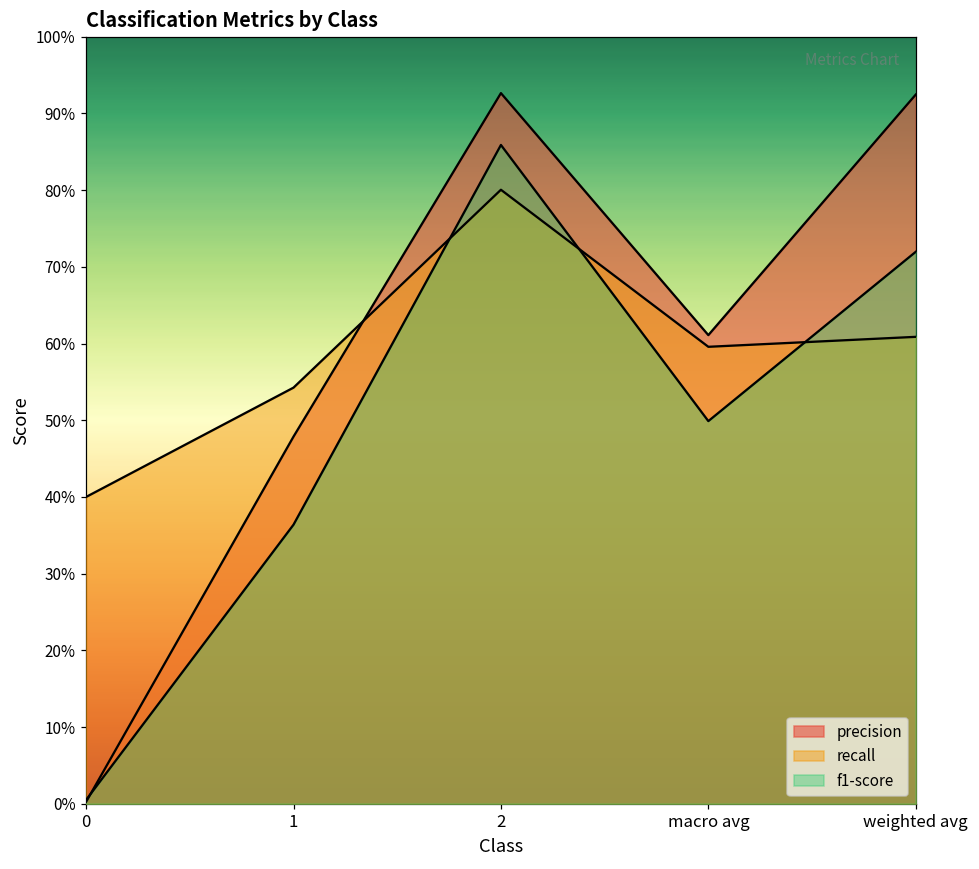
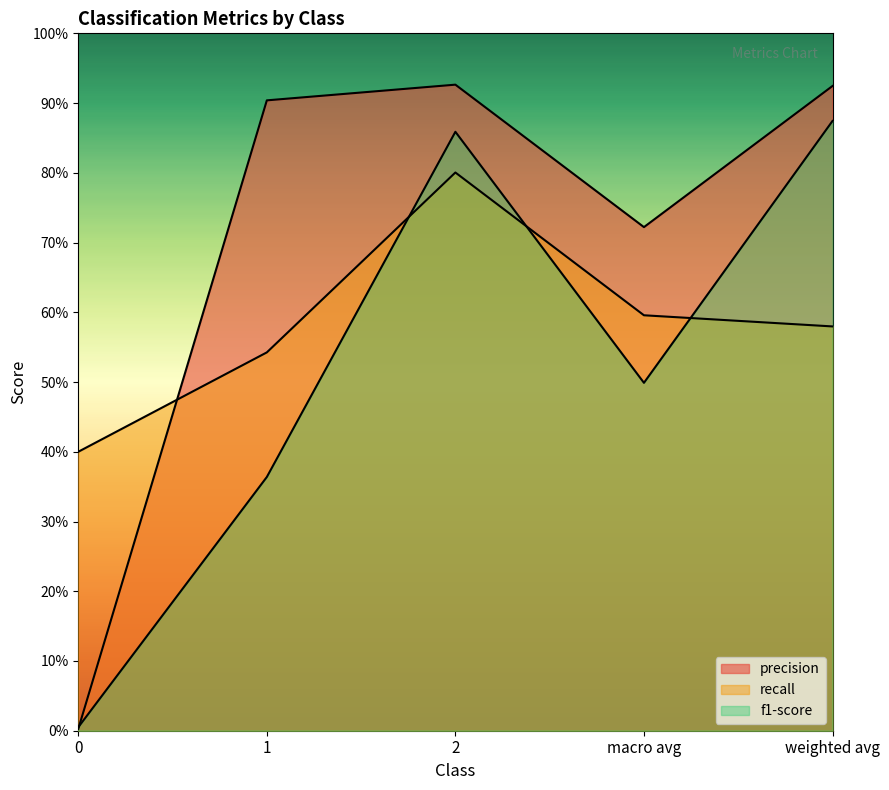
  {
    "precision": {
-     "1": "48%",
+     "1": "90%",
      "2": "93%",
-     "macro avg": "61%",
+     "macro avg": "72%",
      "weighted avg": "92%"
    },
    "recall": {
      "0": "40%",
      "1": "54%",
      "2": "80%",
      "macro avg": "60%",
-     "weighted avg": "61%"
+     "weighted avg": "58%"
    },
    "f1-score": {
      "1": "36%",
      "2": "86%",
      "macro avg": "50%",
-     "weighted avg": "72%"
+     "weighted avg": "87%"
    }
  }
